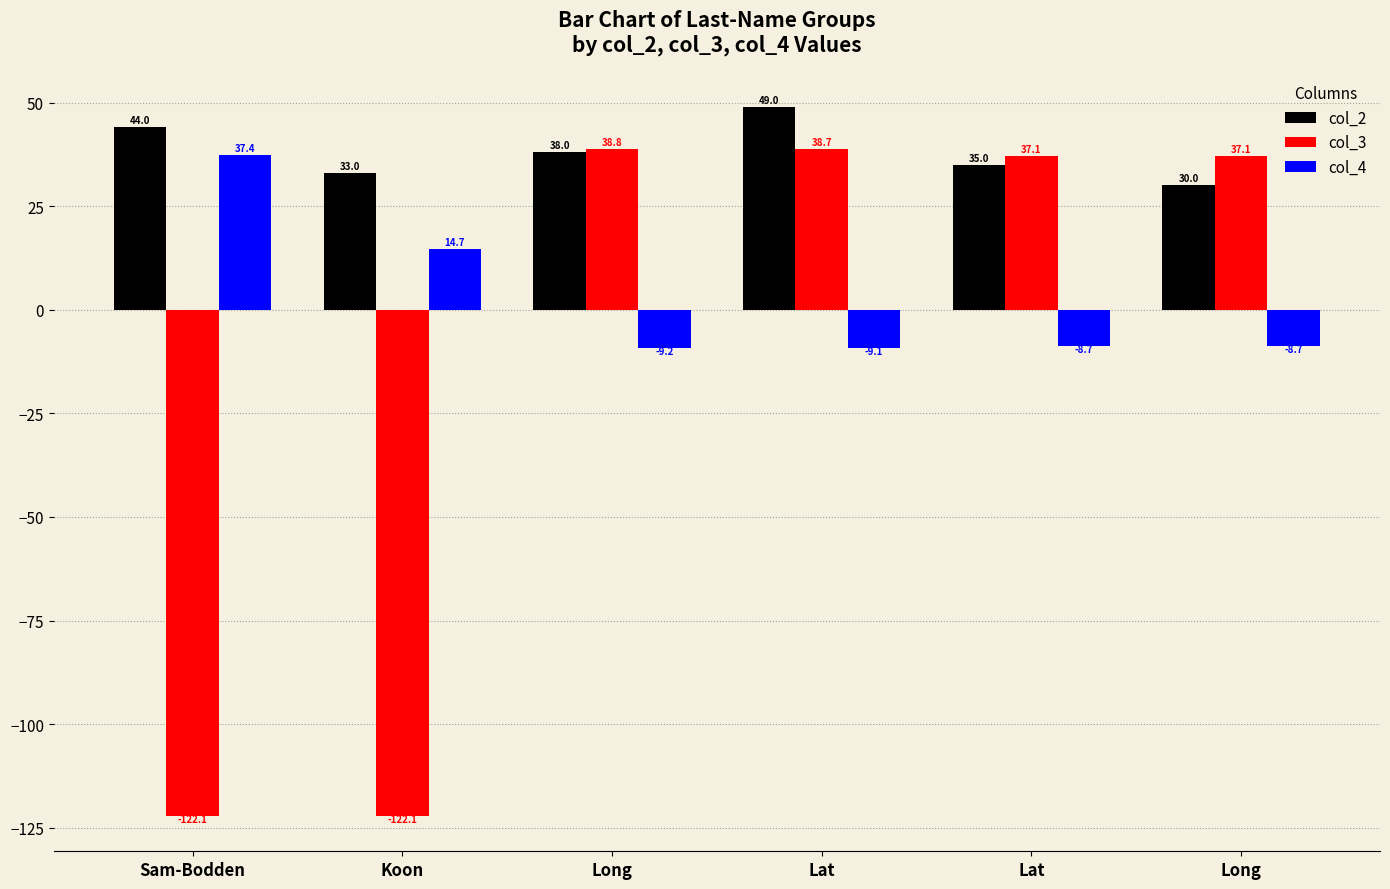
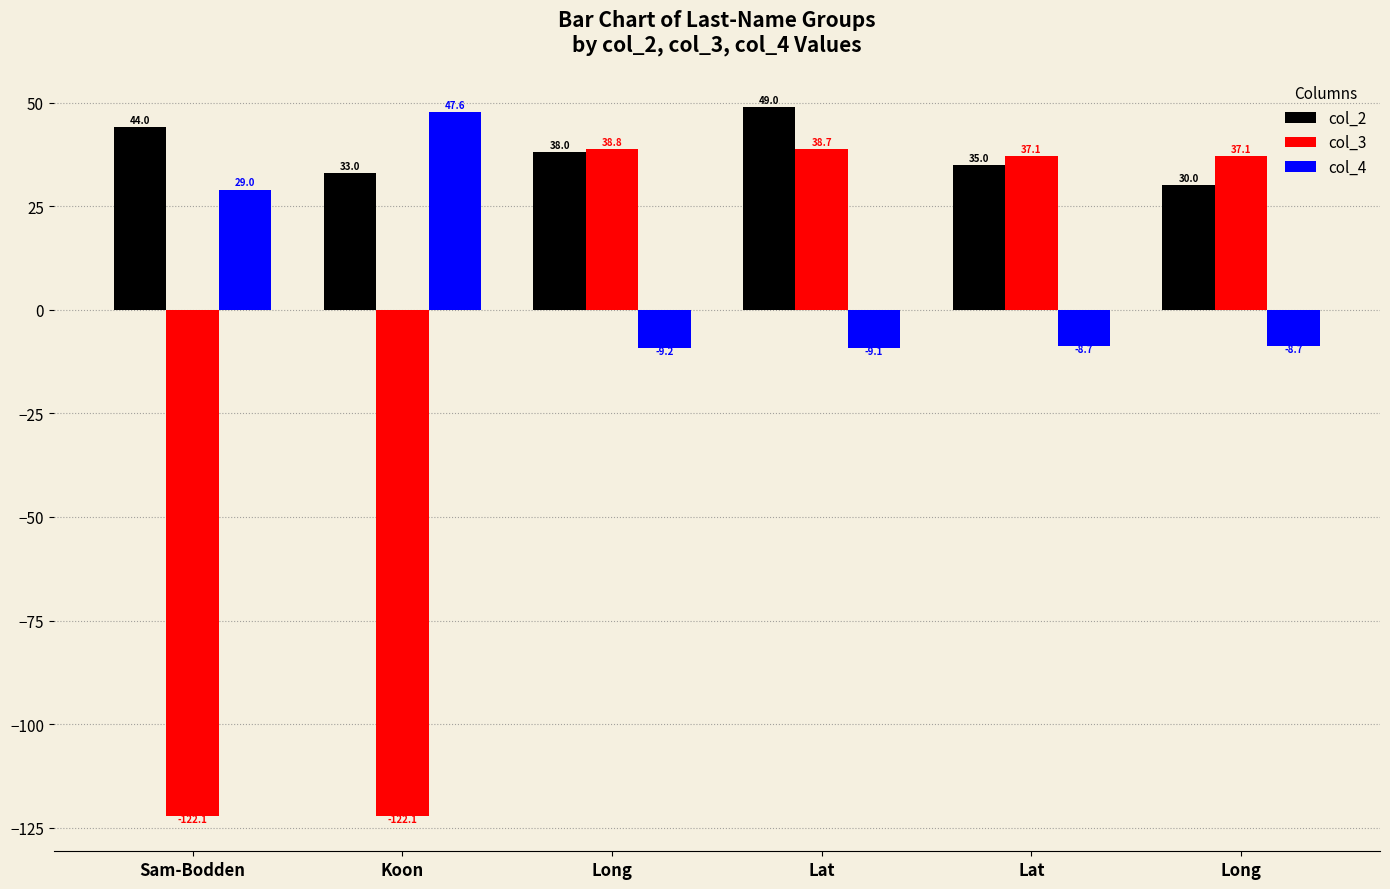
  {
    "col_2": {
      "Sam-Bodden": 44.0,
      "Koon": 33.0
    },
    "col_3": {
      "Sam-Bodden": -122.1,
      "Koon": -122.1
    },
    "col_4": {
-     "Sam-Bodden": 37.4,
-     "Koon": 14.7
+     "Sam-Bodden": 29.0,
+     "Koon": 47.6
    }
  }
